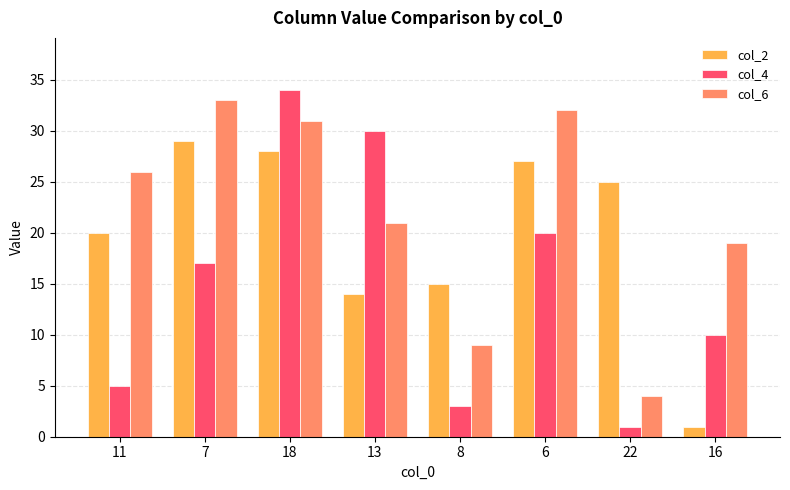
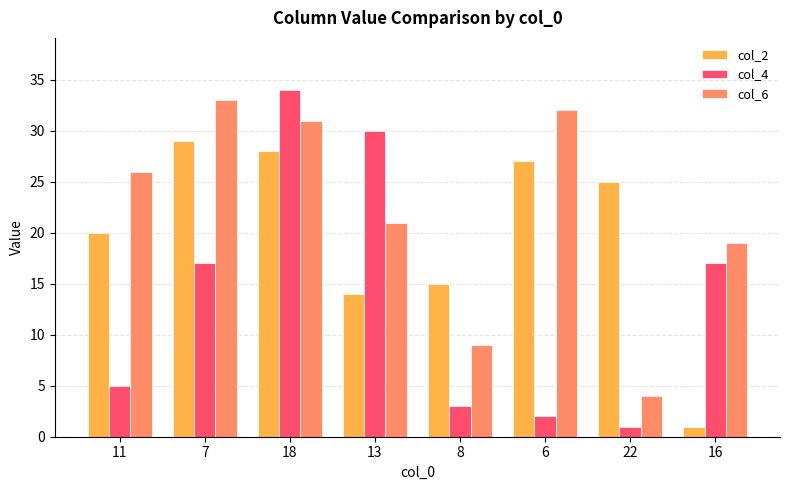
  {
    "col_4": {
      "11": 5,
      "7": 17,
      "18": 34,
      "13": 30,
      "8": 3,
-     "6": 20,
+     "6": 2,
      "22": 1,
-     "16": 10
+     "16": 17
    }
  }
